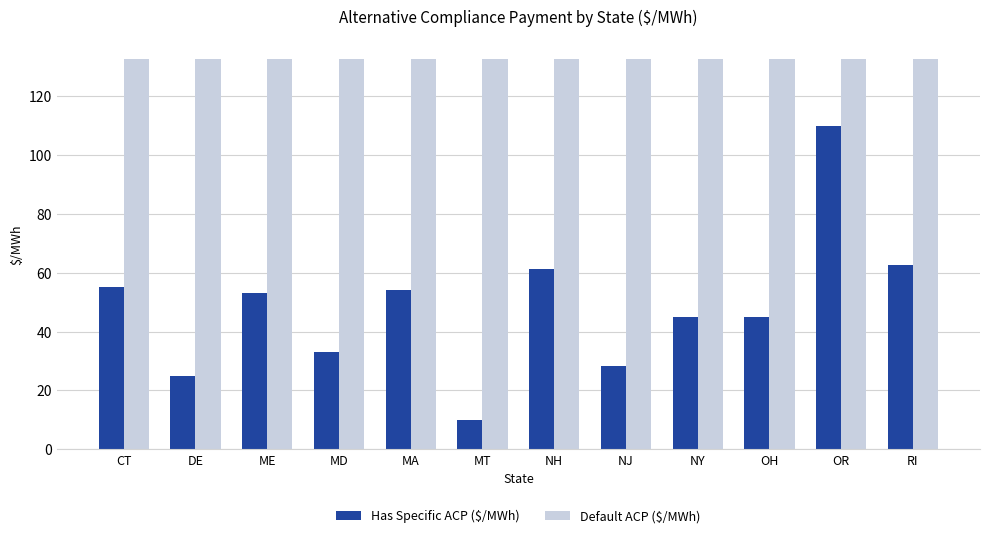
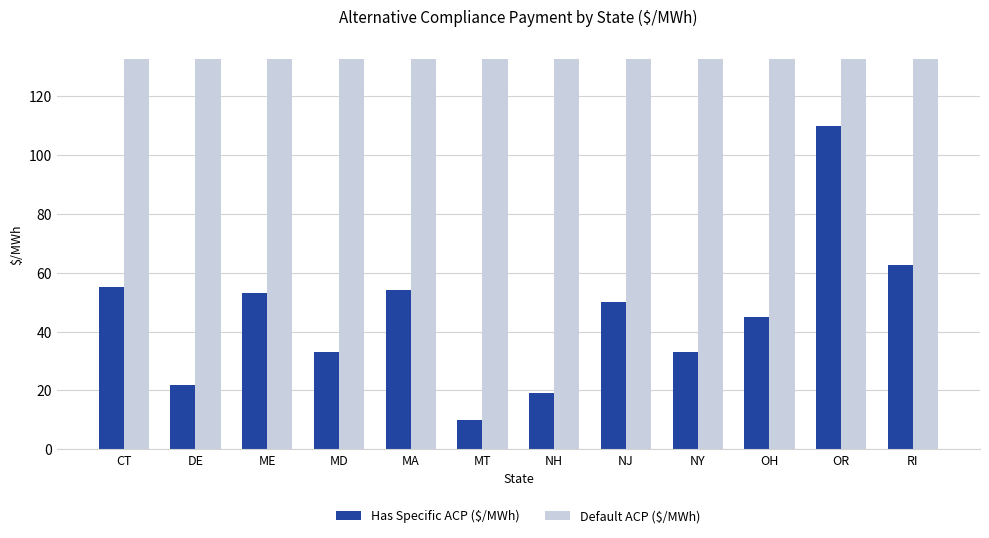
  {
    "Has Specific ACP ($/MWh)": {
      "CT": 55,
-     "DE": 25,
+     "DE": 22,
      "ME": 53,
      "MD": 33,
      "MA": 54,
      "MT": 10,
-     "NH": 61,
-     "NJ": 28,
-     "NY": 45,
+     "NH": 19,
+     "NJ": 50,
+     "NY": 33,
      "OH": 45,
      "OR": 110,
      "RI": 63
    },
    "Default ACP ($/MWh)": {
      "CT": 133,
      "DE": 133,
      "ME": 133,
      "MD": 133,
      "MA": 133,
      "MT": 133,
      "NH": 133,
      "NJ": 133,
      "NY": 133,
      "OH": 133,
      "OR": 133,
      "RI": 133
    }
  }
